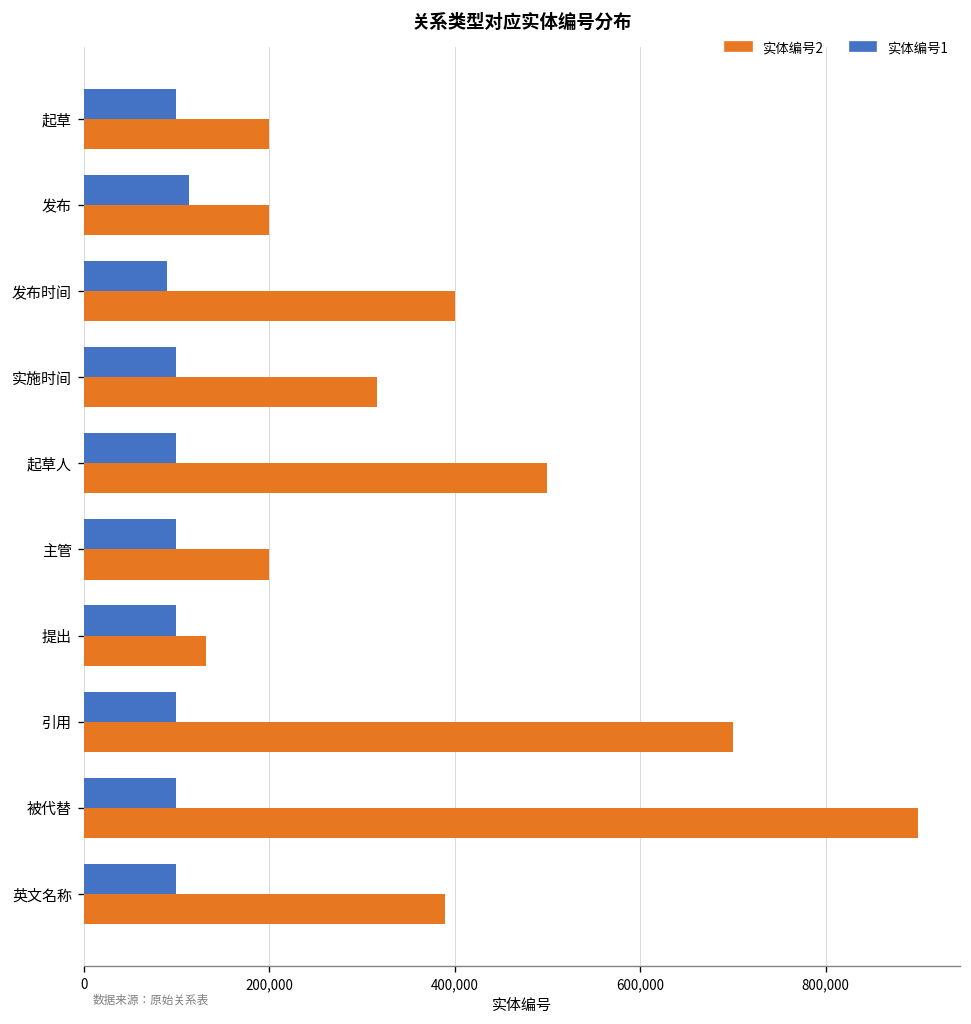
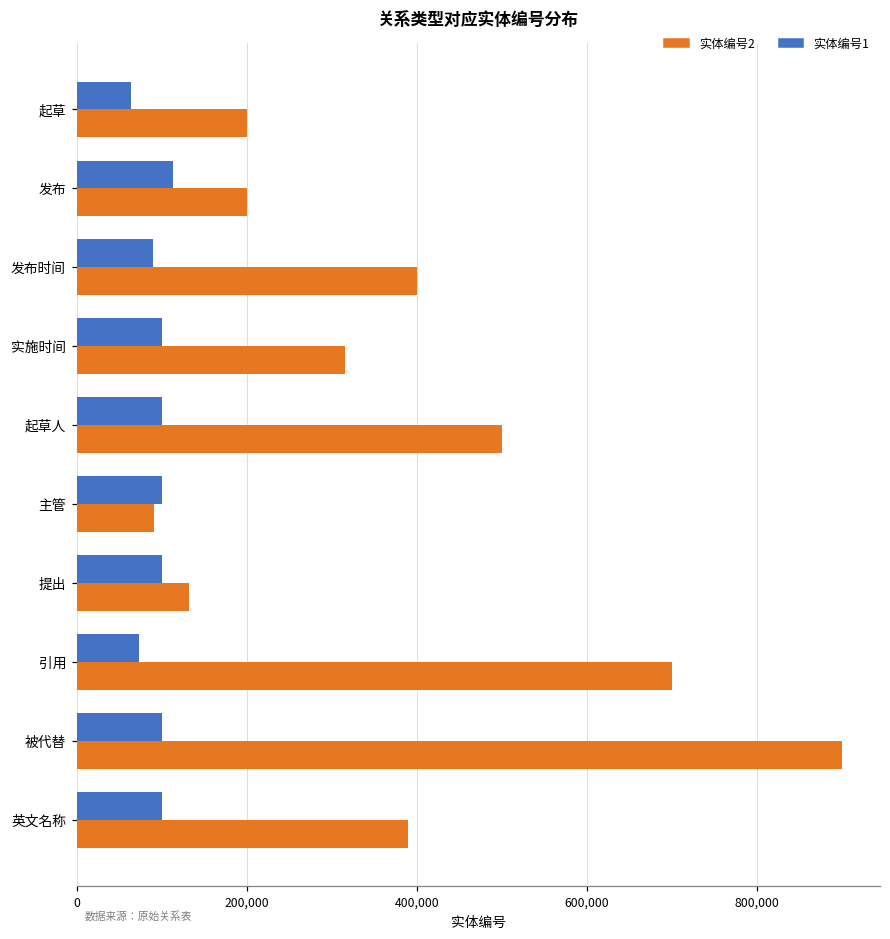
  {
    "实体编号2": {
      "起草": "200,000",
      "发布": "200,000",
      "发布时间": "400,000",
      "实施时间": "320,000",
      "起草人": "500,000",
-     "主管": "200,000",
+     "主管": "90,000",
      "提出": "130,000",
      "引用": "700,000",
      "被代替": "900,000",
      "英文名称": "390,000"
    },
    "实体编号1": {
-     "起草": "100,000",
+     "起草": "60,000",
      "发布": "110,000",
      "发布时间": "90,000",
      "实施时间": "100,000",
      "起草人": "100,000",
      "主管": "100,000",
      "提出": "100,000",
-     "引用": "100,000",
+     "引用": "70,000",
      "被代替": "100,000",
      "英文名称": "100,000"
    }
  }
